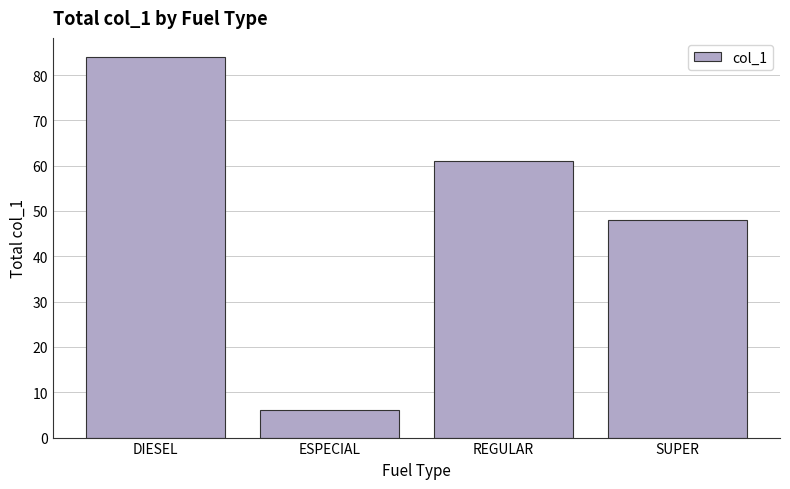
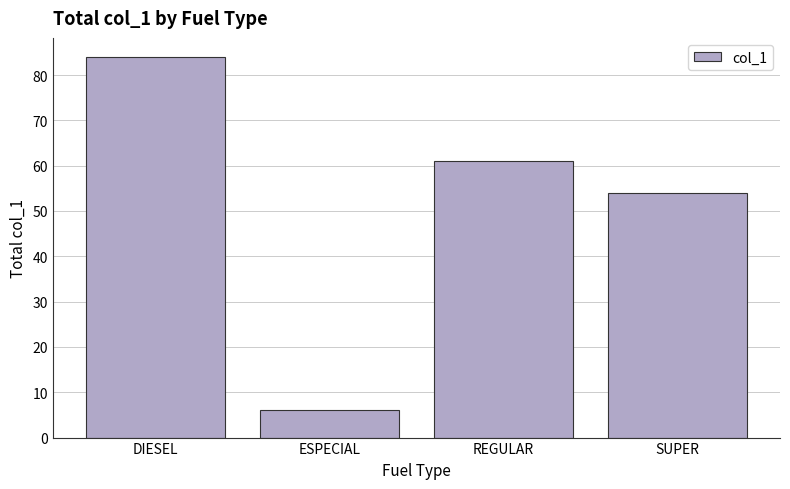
  {
    "DIESEL": 84,
    "ESPECIAL": 6,
    "REGULAR": 61,
-   "SUPER": 48
+   "SUPER": 54
  }
